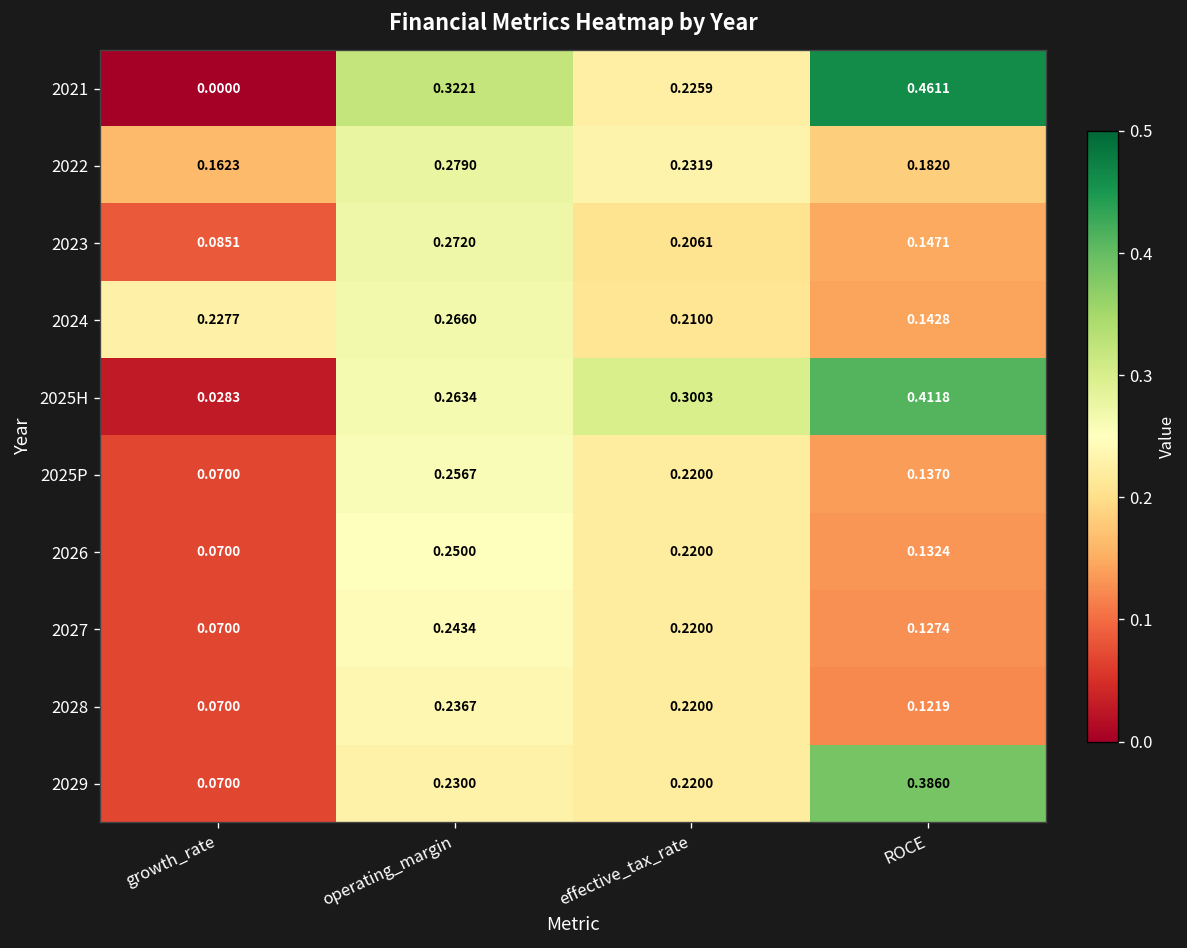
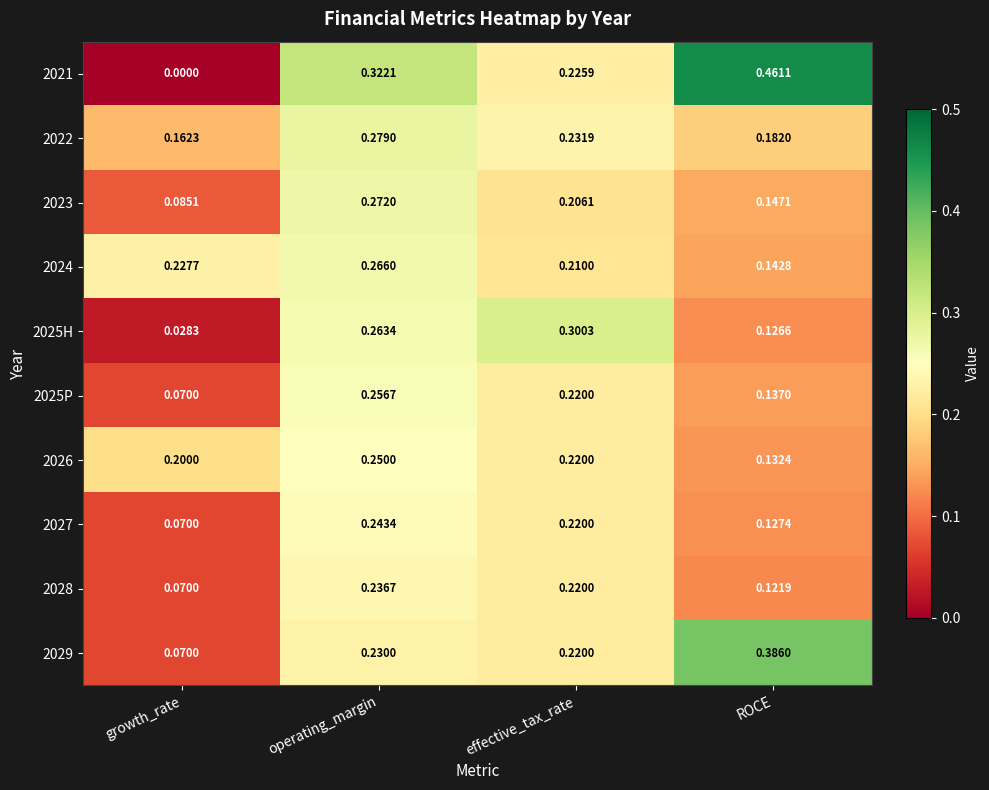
  {
    "2021": {
      "growth_rate": 0.0000,
      "operating_margin": 0.3221,
      "effective_tax_rate": 0.2259,
      "ROCE": 0.4611
    },
    "2022": {
      "growth_rate": 0.1623,
      "operating_margin": 0.2790,
      "effective_tax_rate": 0.2319,
      "ROCE": 0.1820
    },
    "2023": {
      "growth_rate": 0.0851,
      "operating_margin": 0.2720,
      "effective_tax_rate": 0.2061,
      "ROCE": 0.1471
    },
    "2024": {
      "growth_rate": 0.2277,
      "operating_margin": 0.2660,
      "effective_tax_rate": 0.2100,
      "ROCE": 0.1428
    },
    "2025H": {
      "growth_rate": 0.0283,
      "operating_margin": 0.2634,
      "effective_tax_rate": 0.3003,
-     "ROCE": 0.4118
+     "ROCE": 0.1266
    },
    "2025P": {
      "growth_rate": 0.0700,
      "operating_margin": 0.2567,
      "effective_tax_rate": 0.2200,
      "ROCE": 0.1370
    },
    "2026": {
-     "growth_rate": 0.0700,
+     "growth_rate": 0.2000,
      "operating_margin": 0.2500,
      "effective_tax_rate": 0.2200,
      "ROCE": 0.1324
    },
    "2027": {
      "growth_rate": 0.0700,
      "operating_margin": 0.2434,
      "effective_tax_rate": 0.2200,
      "ROCE": 0.1274
    },
    "2028": {
      "growth_rate": 0.0700,
      "operating_margin": 0.2367,
      "effective_tax_rate": 0.2200,
      "ROCE": 0.1219
    },
    "2029": {
      "growth_rate": 0.0700,
      "operating_margin": 0.2300,
      "effective_tax_rate": 0.2200,
      "ROCE": 0.3860
    }
  }
